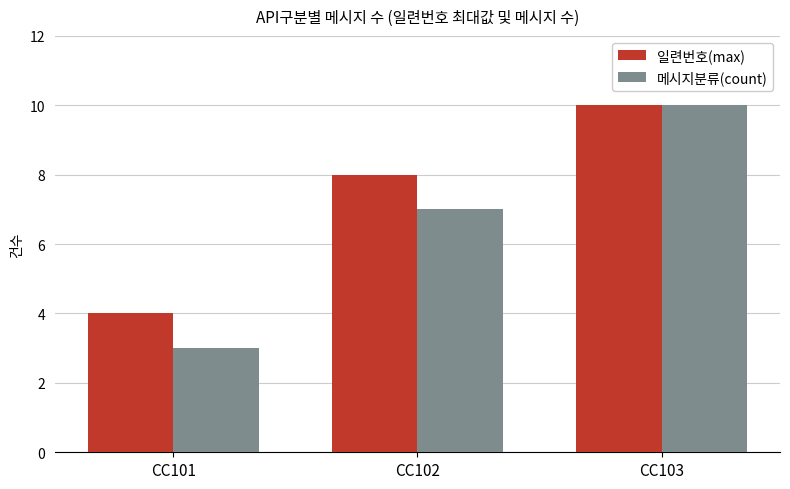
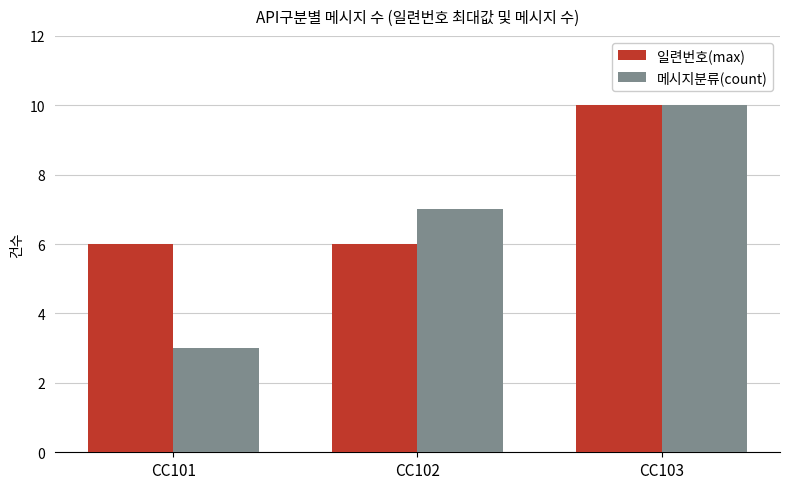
  {
    "일련번호(max)": {
-     "CC101": 4,
-     "CC102": 8,
+     "CC101": 6,
+     "CC102": 6,
      "CC103": 10
    },
    "메시지분류(count)": {
      "CC101": 3,
      "CC102": 7,
      "CC103": 10
    }
  }
